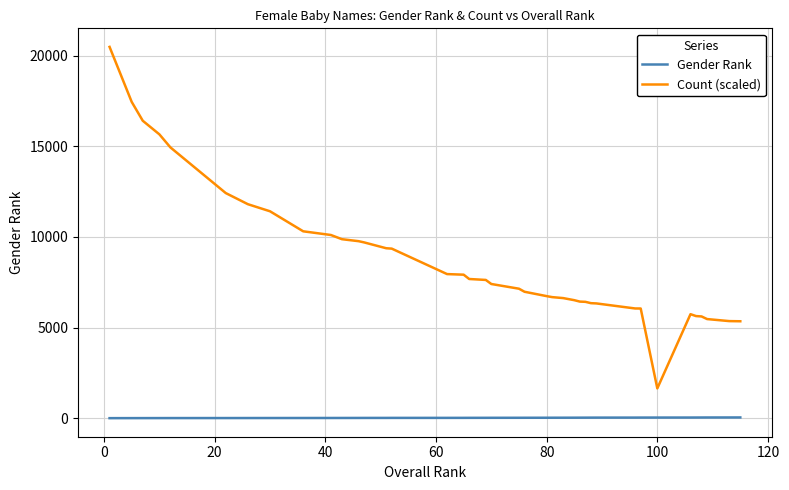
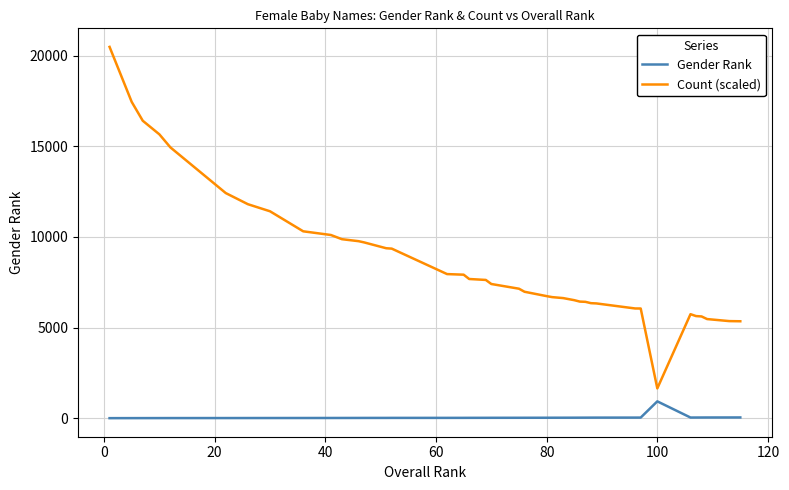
  {
    "Gender Rank": {
      "80": 0,
-     "100": 0
+     "100": 900
    },
    "Count (scaled)": {
      "80": 6700,
      "100": 1600
    }
  }
